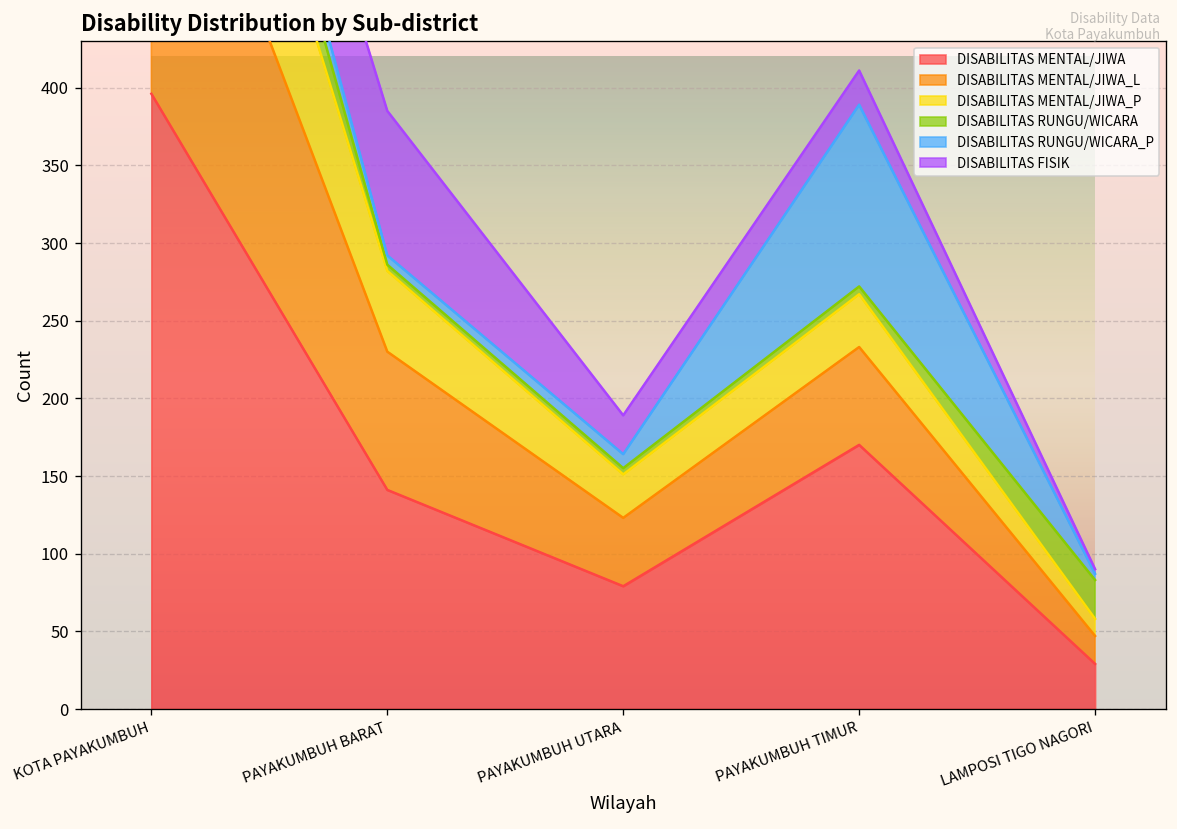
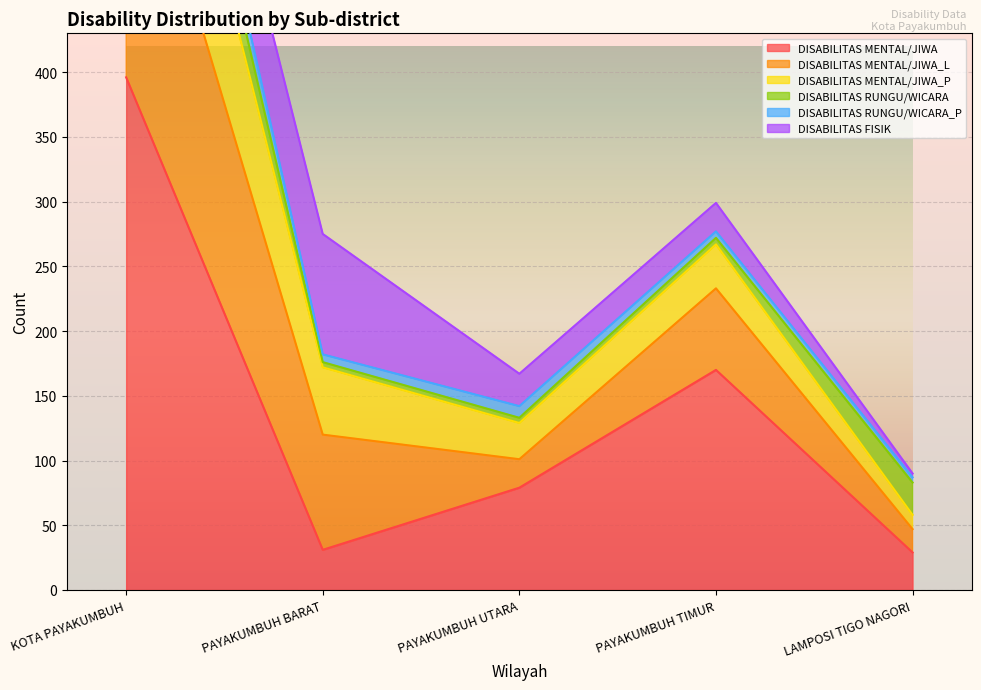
  {
    "DISABILITAS MENTAL/JIWA": {
      "KOTA PAYAKUMBUH": 396,
-     "PAYAKUMBUH BARAT": 141,
+     "PAYAKUMBUH BARAT": 31,
      "PAYAKUMBUH UTARA": 79,
      "PAYAKUMBUH TIMUR": 170,
      "LAMPOSI TIGO NAGORI": 29
    },
    "DISABILITAS MENTAL/JIWA_L": {
      "PAYAKUMBUH BARAT": 89,
-     "PAYAKUMBUH UTARA": 44,
+     "PAYAKUMBUH UTARA": 22,
      "PAYAKUMBUH TIMUR": 63,
      "LAMPOSI TIGO NAGORI": 18
    },
    "DISABILITAS MENTAL/JIWA_P": {
      "PAYAKUMBUH BARAT": 52,
      "PAYAKUMBUH UTARA": 28,
      "PAYAKUMBUH TIMUR": 34,
      "LAMPOSI TIGO NAGORI": 11
    },
    "DISABILITAS RUNGU/WICARA": {
      "PAYAKUMBUH BARAT": 4,
      "PAYAKUMBUH UTARA": 4,
      "PAYAKUMBUH TIMUR": 5,
      "LAMPOSI TIGO NAGORI": 25
    },
    "DISABILITAS RUNGU/WICARA_P": {
      "PAYAKUMBUH BARAT": 6,
      "PAYAKUMBUH UTARA": 9,
-     "PAYAKUMBUH TIMUR": 117,
+     "PAYAKUMBUH TIMUR": 5,
      "LAMPOSI TIGO NAGORI": 4
    },
    "DISABILITAS FISIK": {
      "PAYAKUMBUH BARAT": 93,
      "PAYAKUMBUH UTARA": 25,
      "PAYAKUMBUH TIMUR": 22,
      "LAMPOSI TIGO NAGORI": 3
    }
  }
